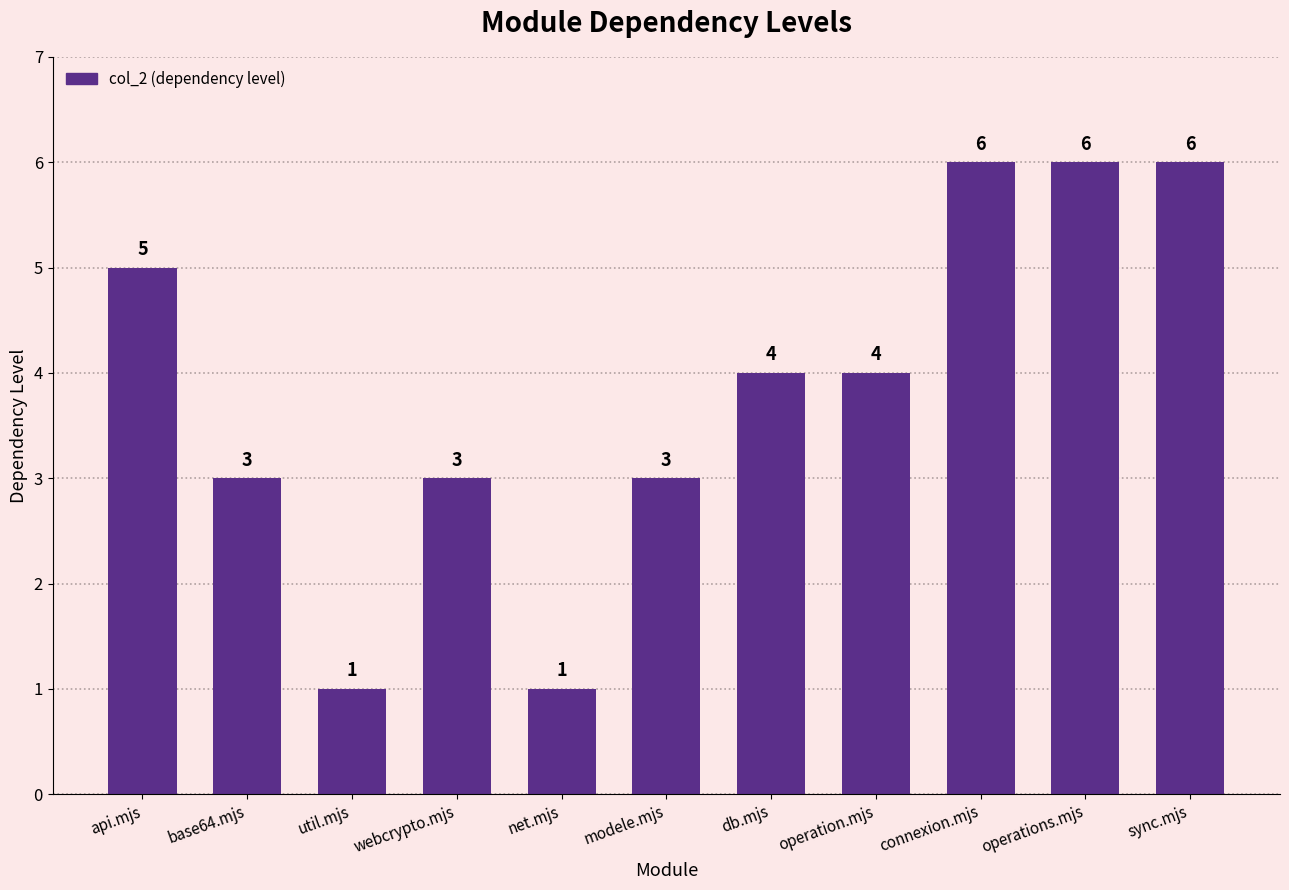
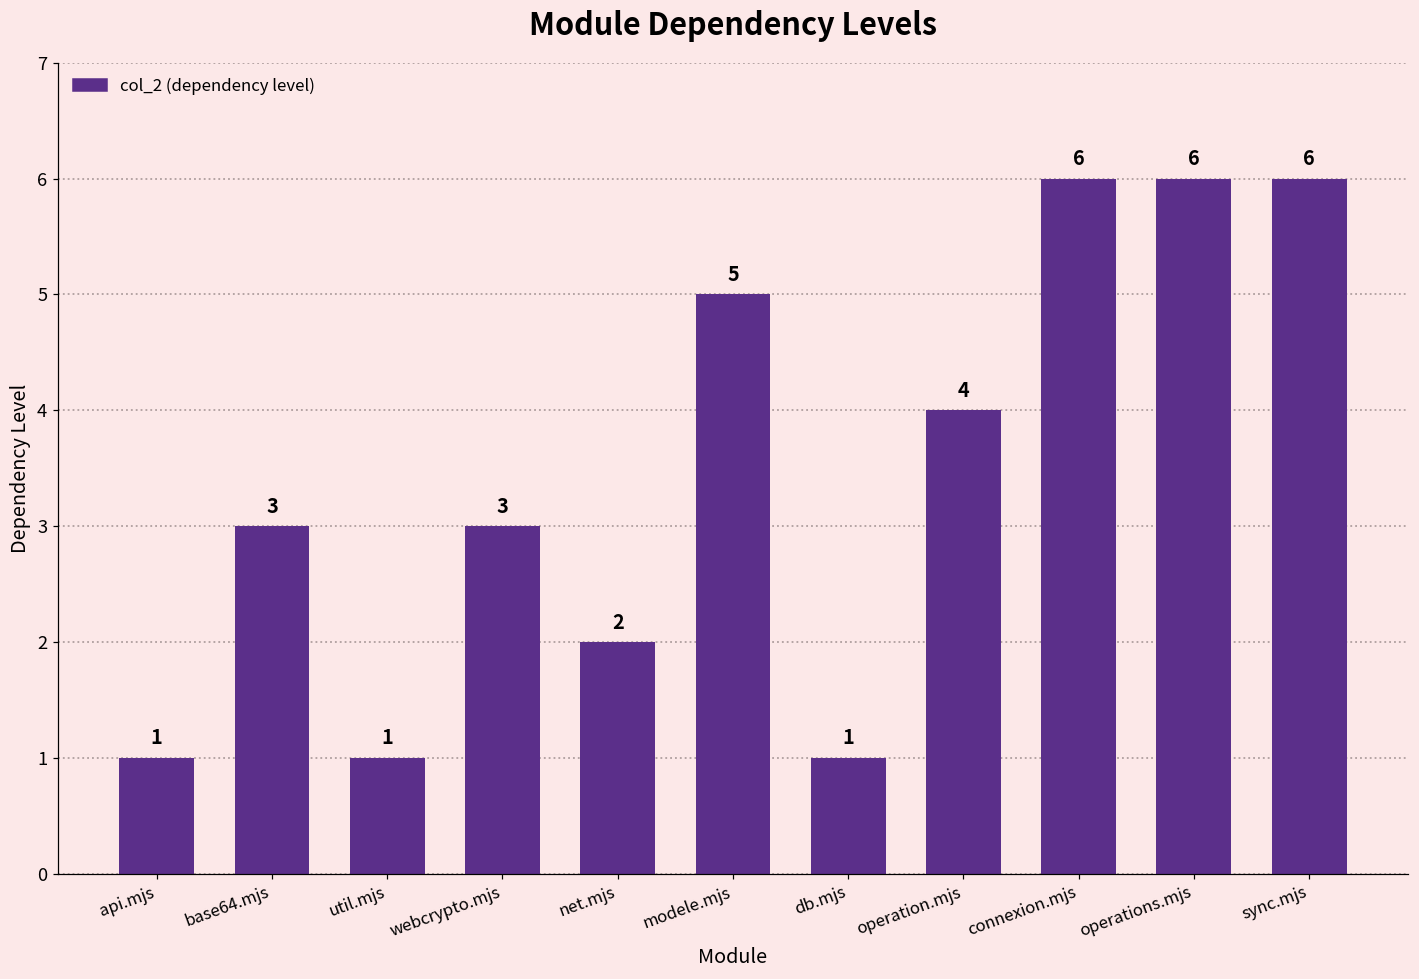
  {
-   "api.mjs": 5,
+   "api.mjs": 1,
    "base64.mjs": 3,
    "util.mjs": 1,
    "webcrypto.mjs": 3,
-   "net.mjs": 1,
-   "modele.mjs": 3,
-   "db.mjs": 4,
+   "net.mjs": 2,
+   "modele.mjs": 5,
+   "db.mjs": 1,
    "operation.mjs": 4,
    "connexion.mjs": 6,
    "operations.mjs": 6,
    "sync.mjs": 6
  }
